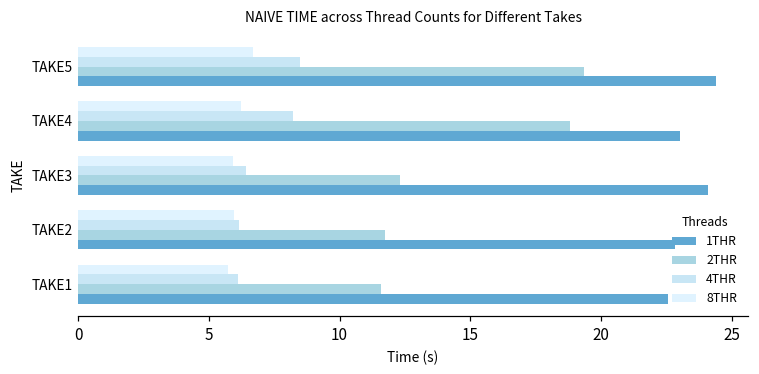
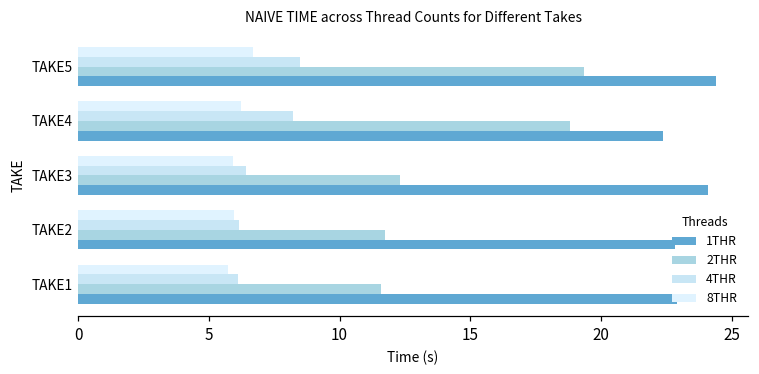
  {
    "1THR": {
      "TAKE5": 24.4,
-     "TAKE4": 23.0,
+     "TAKE4": 22.4,
      "TAKE3": 24.1,
      "TAKE2": 22.8,
-     "TAKE1": 22.6
+     "TAKE1": 22.9
    }
  }
